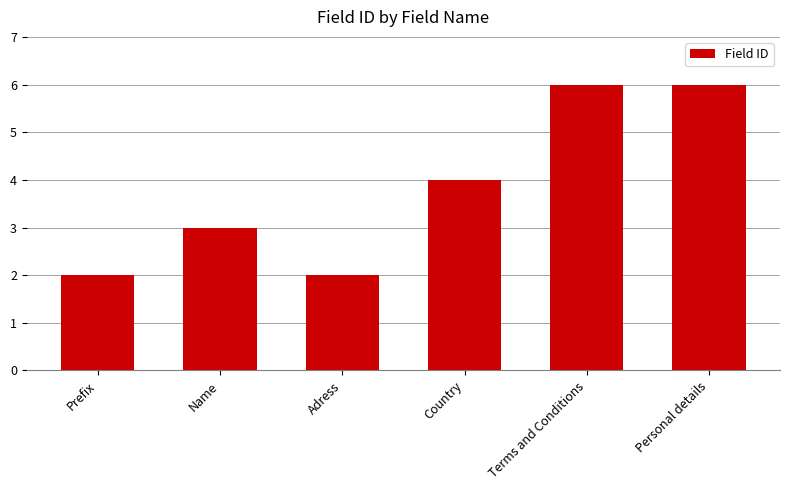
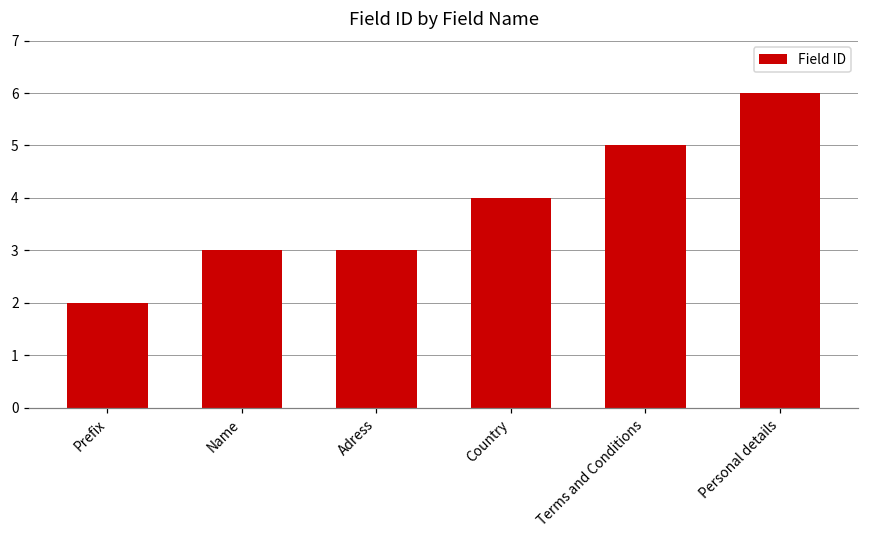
  {
    "Prefix": 2,
    "Name": 3,
-   "Adress": 2,
+   "Adress": 3,
    "Country": 4,
-   "Terms and Conditions": 6,
+   "Terms and Conditions": 5,
    "Personal details": 6
  }
